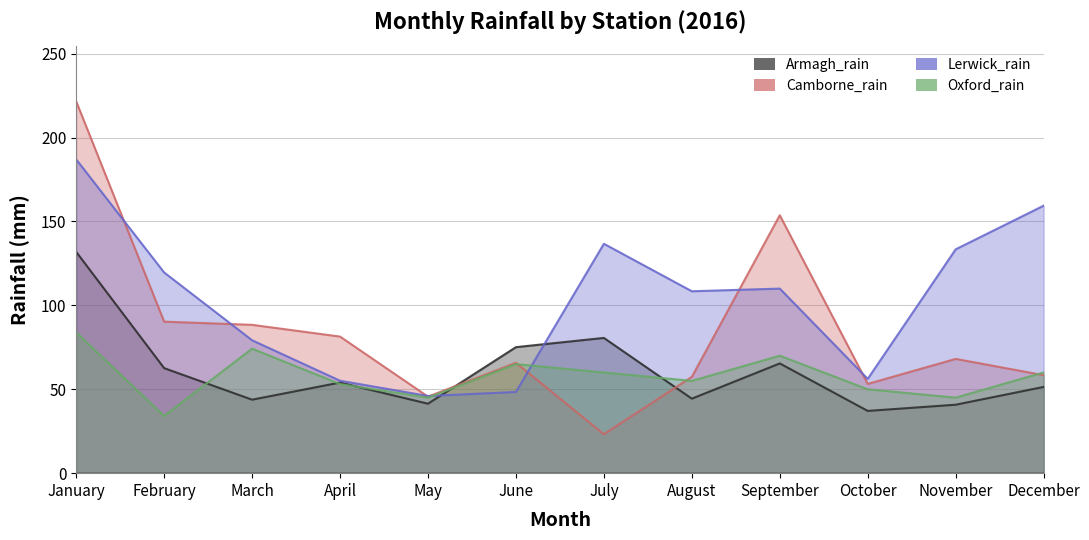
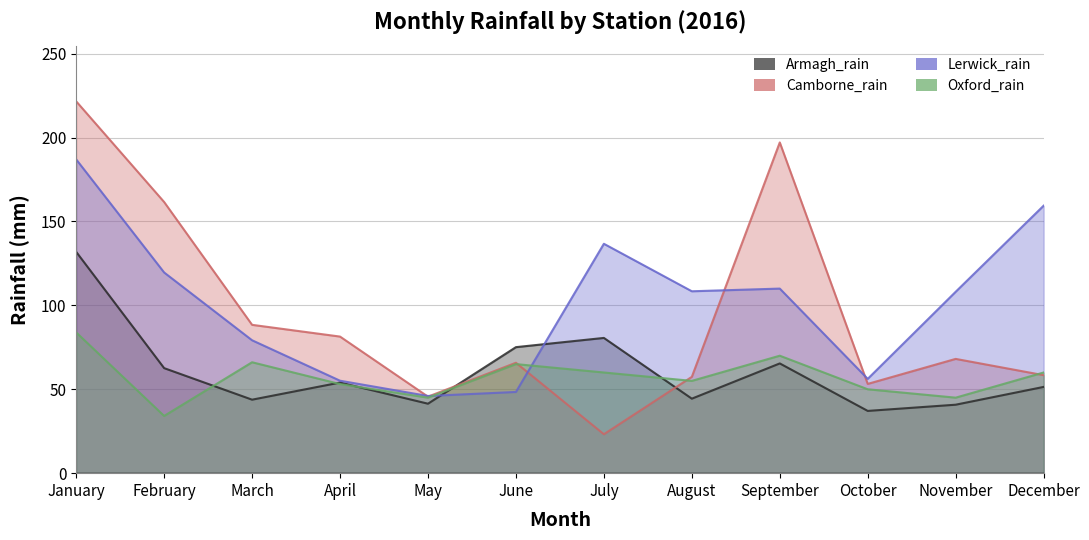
  {
    "Armagh_rain": {
      "January": 132,
      "February": 63,
      "March": 44,
      "May": 41,
      "June": 75,
      "July": 81,
      "August": 44,
      "September": 65,
      "October": 37,
      "November": 41,
      "December": 51
    },
    "Camborne_rain": {
      "January": 222,
-     "February": 90,
+     "February": 162,
      "March": 88,
      "April": 81,
      "July": 23,
      "August": 57,
-     "September": 154,
+     "September": 197,
      "October": 53,
      "November": 68,
      "December": 58
    },
    "Lerwick_rain": {
      "January": 187,
      "February": 120,
      "March": 79,
      "June": 48,
      "July": 137,
      "August": 108,
      "September": 110,
      "October": 56,
-     "November": 133,
+     "November": 108,
      "December": 159
    },
    "Oxford_rain": {
      "January": 84,
      "February": 34,
-     "March": 74,
+     "March": 66,
      "July": 60,
      "August": 55,
      "September": 70,
      "October": 50,
      "November": 45,
      "December": 60
    }
  }
